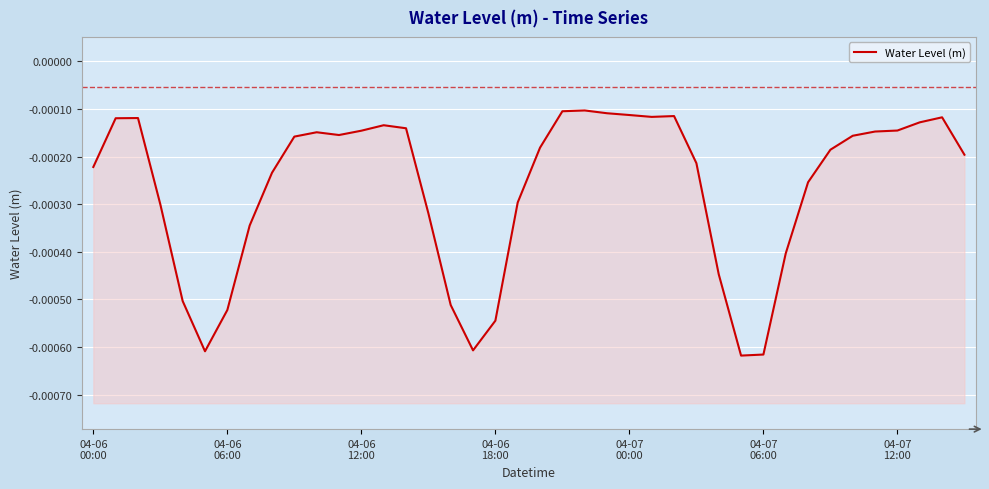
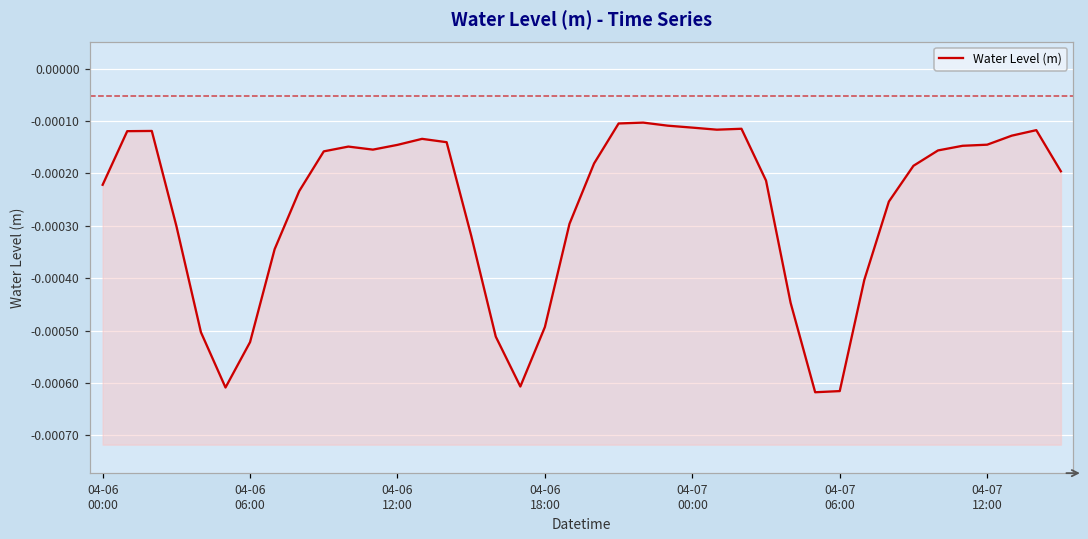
  {
    "04-06 00:00": -0.00022,
    "04-06 06:00": -0.00052,
    "04-06 12:00": -0.00015,
-   "04-06 18:00": -0.00054,
+   "04-06 18:00": -0.00049,
    "04-07 00:00": -0.00011,
    "04-07 06:00": -0.00062,
    "04-07 12:00": -0.00015
  }
